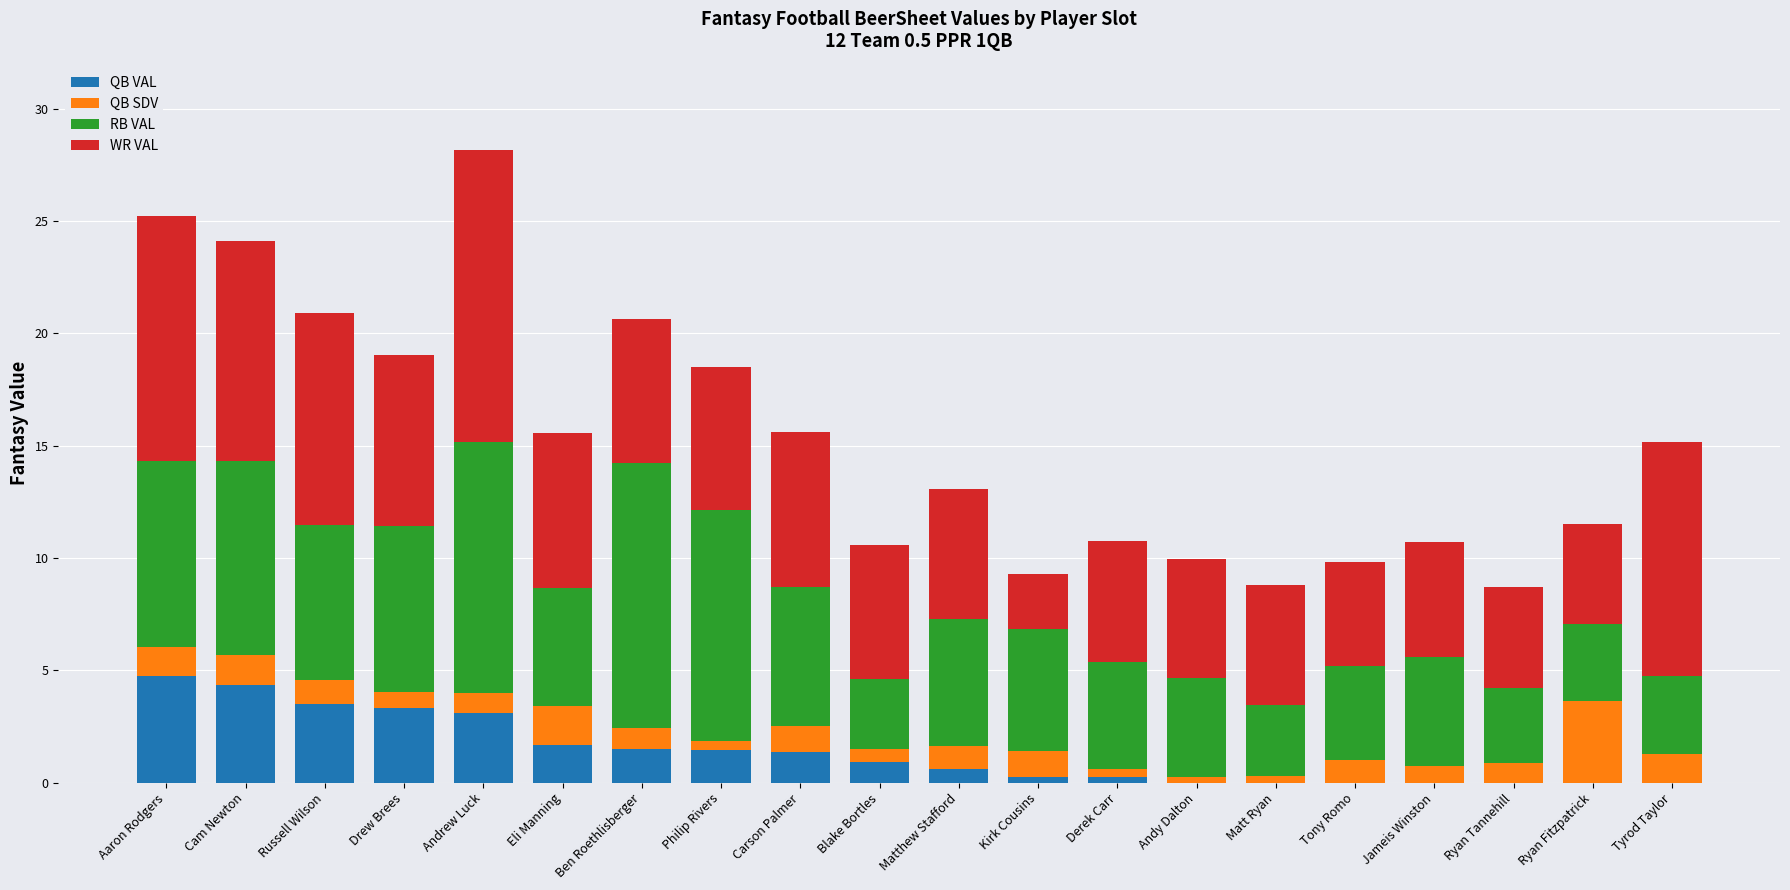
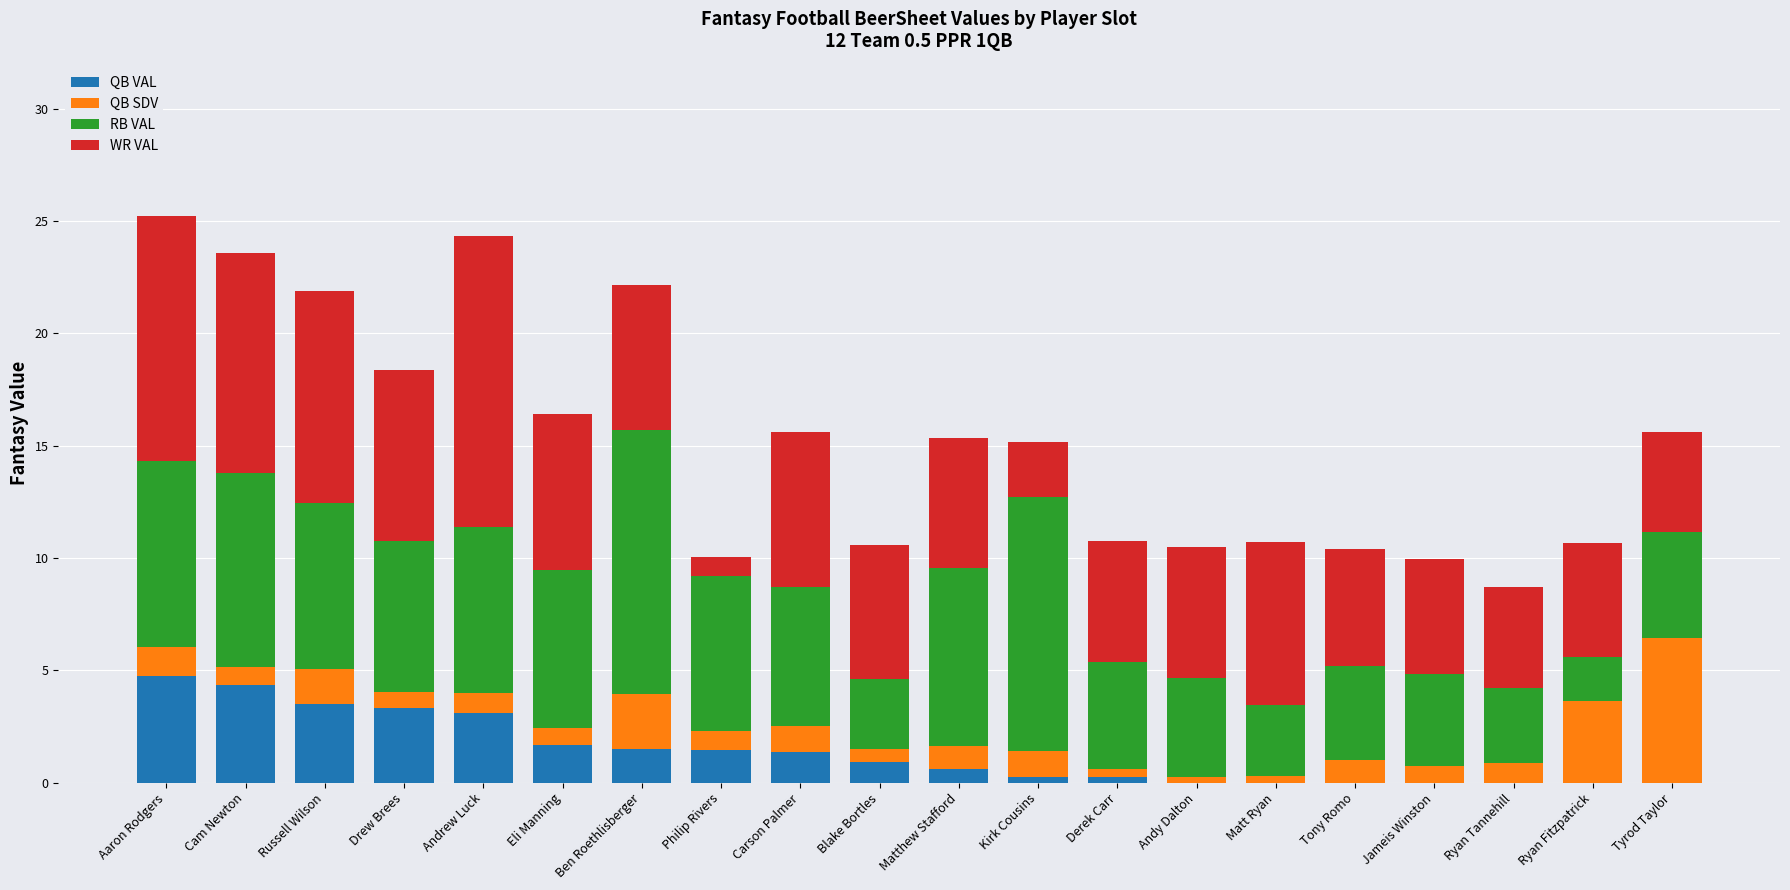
  {
    "QB VAL": {
      "Aaron Rodgers": 4.7,
      "Cam Newton": 4.4,
      "Russell Wilson": 3.5,
      "Drew Brees": 3.3,
      "Andrew Luck": 3.1,
      "Eli Manning": 1.7,
      "Ben Roethlisberger": 1.5,
      "Philip Rivers": 1.4,
      "Carson Palmer": 1.3,
      "Blake Bortles": 0.9,
      "Matthew Stafford": 0.6,
      "Kirk Cousins": 0.3,
      "Derek Carr": 0.3,
      "Andy Dalton": 0.0,
      "Matt Ryan": 0.0,
      "Tony Romo": 0.0,
      "Jameis Winston": 0.0,
      "Ryan Tannehill": 0.0,
      "Ryan Fitzpatrick": 0.0,
      "Tyrod Taylor": 0.0
    },
    "QB SDV": {
      "Aaron Rodgers": 1.3,
-     "Cam Newton": 1.3,
-     "Russell Wilson": 1.1,
+     "Cam Newton": 0.8,
+     "Russell Wilson": 1.5,
      "Drew Brees": 0.7,
      "Andrew Luck": 0.9,
-     "Eli Manning": 1.7,
-     "Ben Roethlisberger": 1.0,
-     "Philip Rivers": 0.4,
+     "Eli Manning": 0.8,
+     "Ben Roethlisberger": 2.4,
+     "Philip Rivers": 0.8,
      "Carson Palmer": 1.2,
      "Blake Bortles": 0.6,
      "Matthew Stafford": 1.0,
      "Kirk Cousins": 1.1,
      "Derek Carr": 0.4,
      "Andy Dalton": 0.2,
      "Matt Ryan": 0.3,
      "Tony Romo": 1.0,
      "Jameis Winston": 0.7,
      "Ryan Tannehill": 0.9,
      "Ryan Fitzpatrick": 3.6,
-     "Tyrod Taylor": 1.3
+     "Tyrod Taylor": 6.4
    },
    "RB VAL": {
      "Aaron Rodgers": 8.3,
      "Cam Newton": 8.6,
-     "Russell Wilson": 6.9,
-     "Drew Brees": 7.4,
-     "Andrew Luck": 11.2,
-     "Eli Manning": 5.3,
+     "Russell Wilson": 7.4,
+     "Drew Brees": 6.7,
+     "Andrew Luck": 7.3,
+     "Eli Manning": 7.0,
      "Ben Roethlisberger": 11.8,
-     "Philip Rivers": 10.3,
+     "Philip Rivers": 6.9,
      "Carson Palmer": 6.2,
      "Blake Bortles": 3.1,
-     "Matthew Stafford": 5.6,
-     "Kirk Cousins": 5.4,
+     "Matthew Stafford": 7.9,
+     "Kirk Cousins": 11.3,
      "Derek Carr": 4.7,
      "Andy Dalton": 4.4,
      "Matt Ryan": 3.2,
      "Tony Romo": 4.2,
-     "Jameis Winston": 4.9,
+     "Jameis Winston": 4.1,
      "Ryan Tannehill": 3.3,
-     "Ryan Fitzpatrick": 3.5,
-     "Tyrod Taylor": 3.5
+     "Ryan Fitzpatrick": 2.0,
+     "Tyrod Taylor": 4.7
    },
    "WR VAL": {
      "Aaron Rodgers": 10.9,
      "Cam Newton": 9.8,
      "Russell Wilson": 9.4,
      "Drew Brees": 7.6,
      "Andrew Luck": 13.0,
      "Eli Manning": 6.9,
      "Ben Roethlisberger": 6.4,
-     "Philip Rivers": 6.4,
+     "Philip Rivers": 0.9,
      "Carson Palmer": 6.9,
      "Blake Bortles": 6.0,
      "Matthew Stafford": 5.8,
      "Kirk Cousins": 2.5,
      "Derek Carr": 5.4,
-     "Andy Dalton": 5.3,
-     "Matt Ryan": 5.3,
-     "Tony Romo": 4.7,
+     "Andy Dalton": 5.9,
+     "Matt Ryan": 7.3,
+     "Tony Romo": 5.2,
      "Jameis Winston": 5.1,
      "Ryan Tannehill": 4.5,
-     "Ryan Fitzpatrick": 4.4,
-     "Tyrod Taylor": 10.4
+     "Ryan Fitzpatrick": 5.1,
+     "Tyrod Taylor": 4.4
    }
  }
